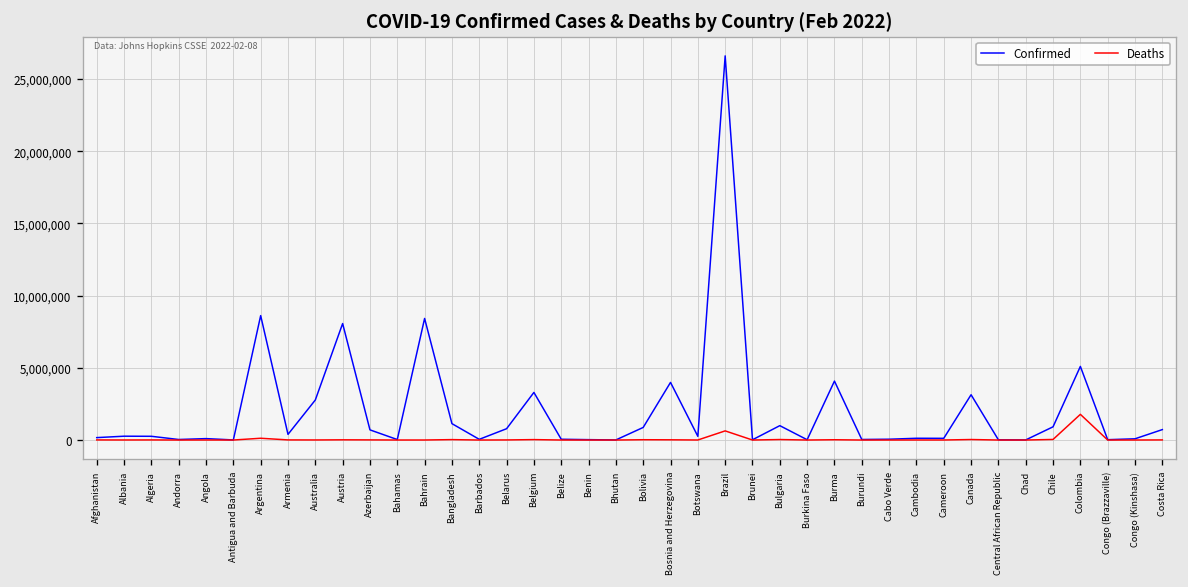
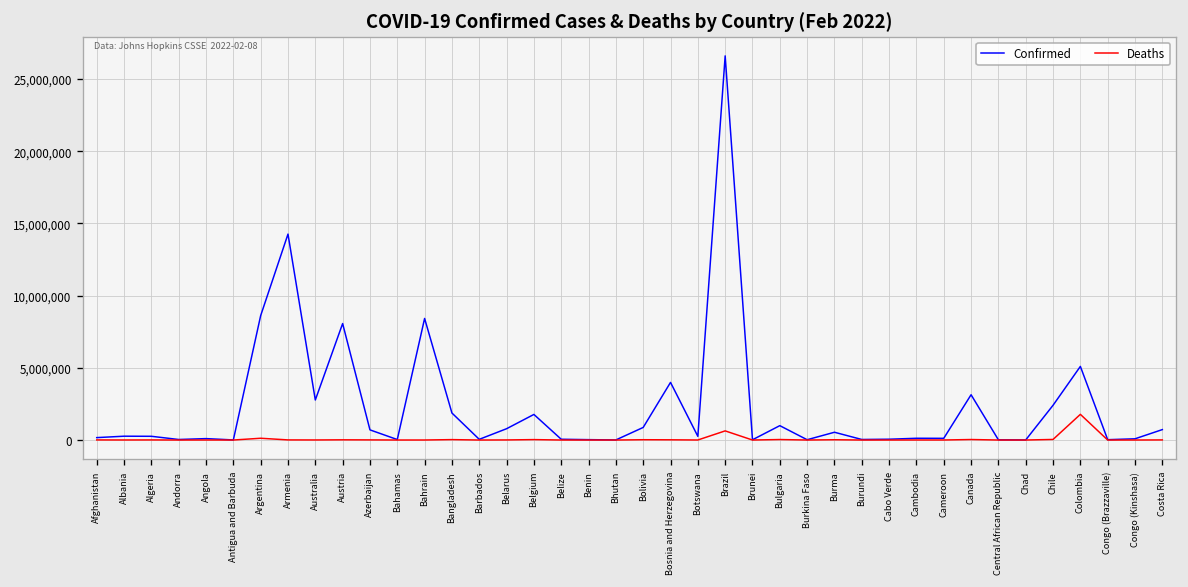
  {
    "Confirmed": {
      "Albania": "300,000",
      "Algeria": "300,000",
      "Argentina": "8,600,000",
-     "Armenia": "400,000",
+     "Armenia": "14,300,000",
      "Australia": "2,800,000",
      "Austria": "8,100,000",
      "Azerbaijan": "700,000",
      "Bahrain": "8,400,000",
-     "Bangladesh": "1,100,000",
+     "Bangladesh": "1,900,000",
      "Belarus": "800,000",
-     "Belgium": "3,300,000",
+     "Belgium": "1,800,000",
      "Bolivia": "900,000",
      "Bosnia and Herzegovina": "4,000,000",
      "Botswana": "300,000",
      "Brazil": "26,600,000",
      "Bulgaria": "1,000,000",
-     "Burma": "4,100,000",
+     "Burma": "500,000",
      "Canada": "3,100,000",
-     "Chile": "900,000",
+     "Chile": "2,400,000",
      "Colombia": "5,100,000",
      "Costa Rica": "700,000"
    },
    "Deaths": {
      "Albania": "0",
      "Algeria": "0",
      "Argentina": "100,000",
      "Armenia": "0",
      "Australia": "0",
      "Austria": "0",
      "Azerbaijan": "0",
      "Bahrain": "0",
      "Bangladesh": "0",
      "Belarus": "0",
      "Belgium": "0",
      "Bolivia": "0",
      "Bosnia and Herzegovina": "0",
      "Botswana": "0",
      "Brazil": "600,000",
      "Bulgaria": "0",
      "Burma": "0",
      "Canada": "0",
      "Chile": "0",
      "Colombia": "1,800,000",
      "Costa Rica": "0"
    }
  }
